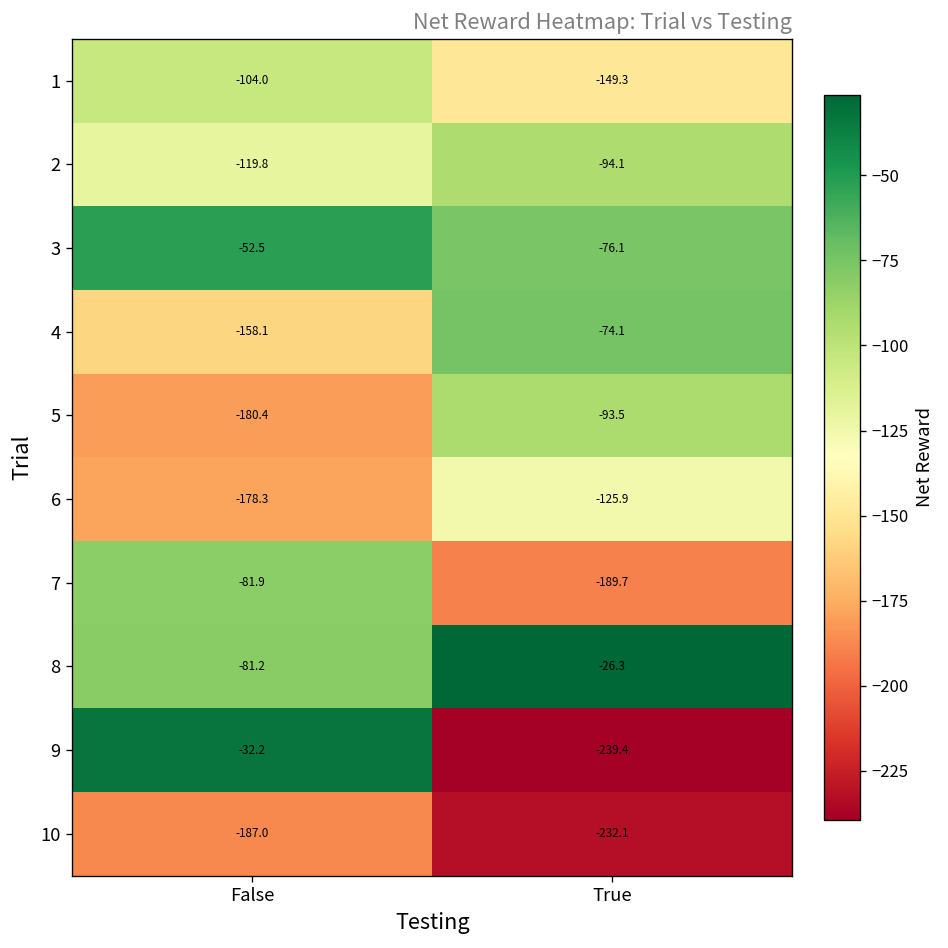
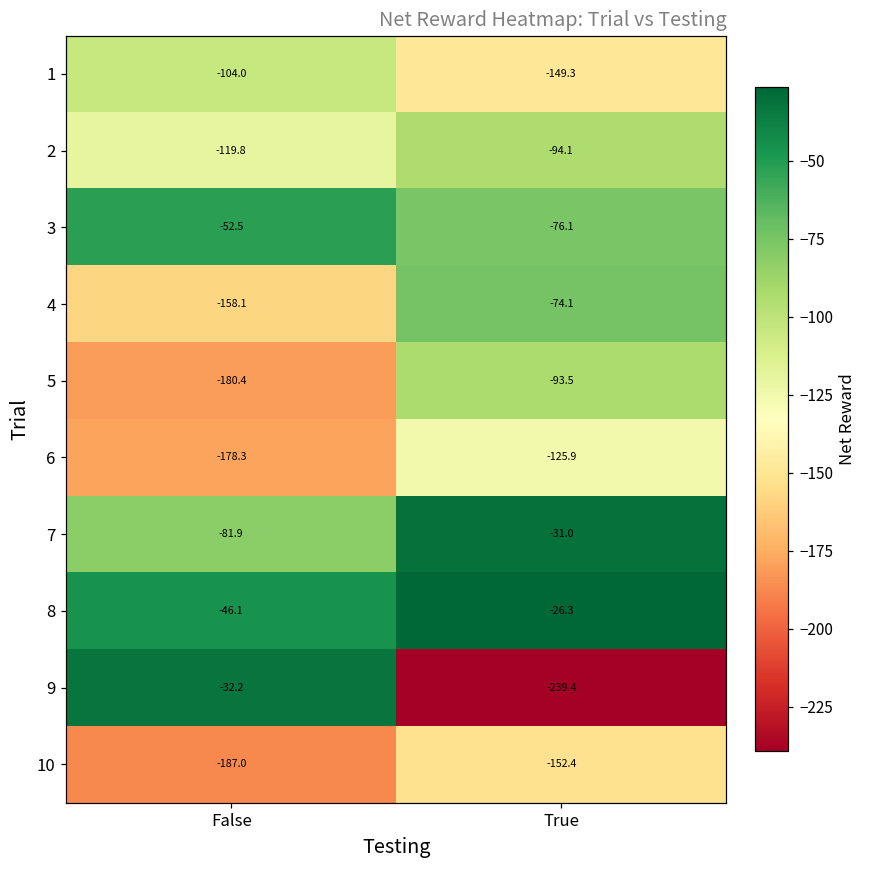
  {
    "1": {
      "False": -104.0,
      "True": -149.3
    },
    "2": {
      "False": -119.8,
      "True": -94.1
    },
    "3": {
      "False": -52.5,
      "True": -76.1
    },
    "4": {
      "False": -158.1,
      "True": -74.1
    },
    "5": {
      "False": -180.4,
      "True": -93.5
    },
    "6": {
      "False": -178.3,
      "True": -125.9
    },
    "7": {
      "False": -81.9,
-     "True": -189.7
+     "True": -31.0
    },
    "8": {
-     "False": -81.2,
+     "False": -46.1,
      "True": -26.3
    },
    "9": {
      "False": -32.2,
      "True": -239.4
    },
    "10": {
      "False": -187.0,
-     "True": -232.1
+     "True": -152.4
    }
  }
